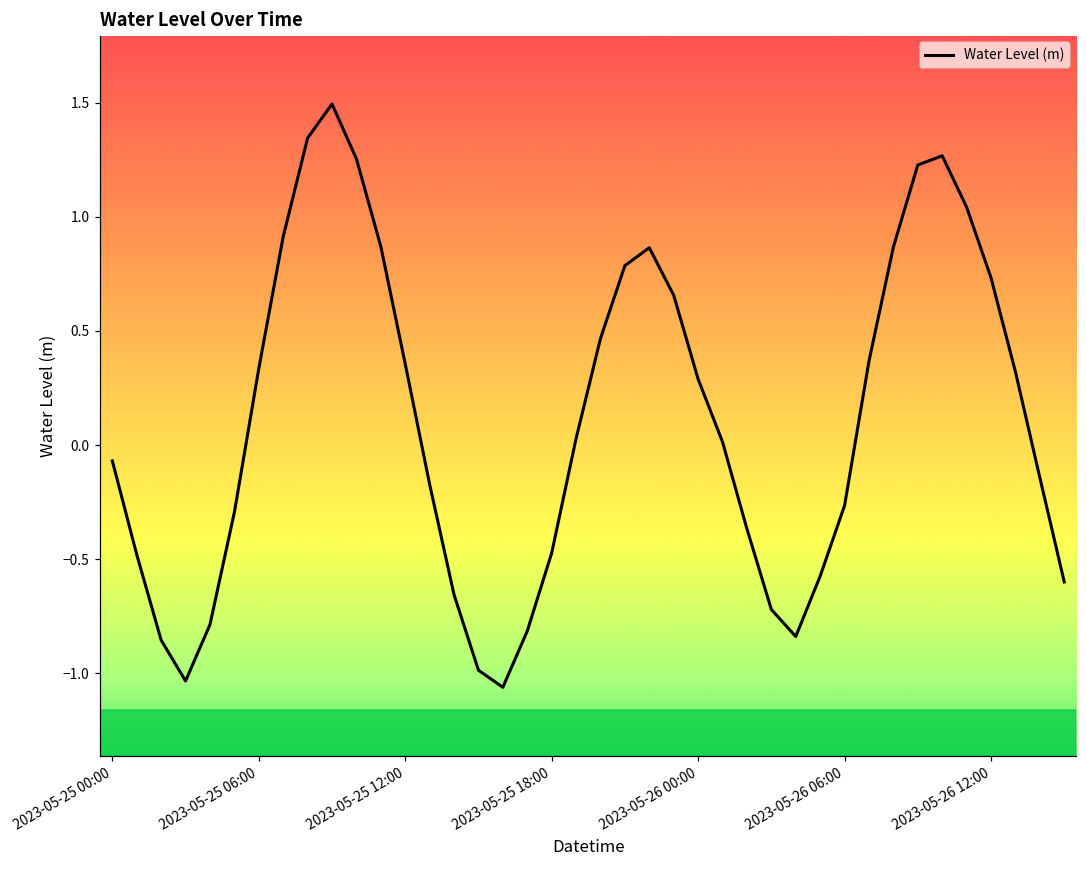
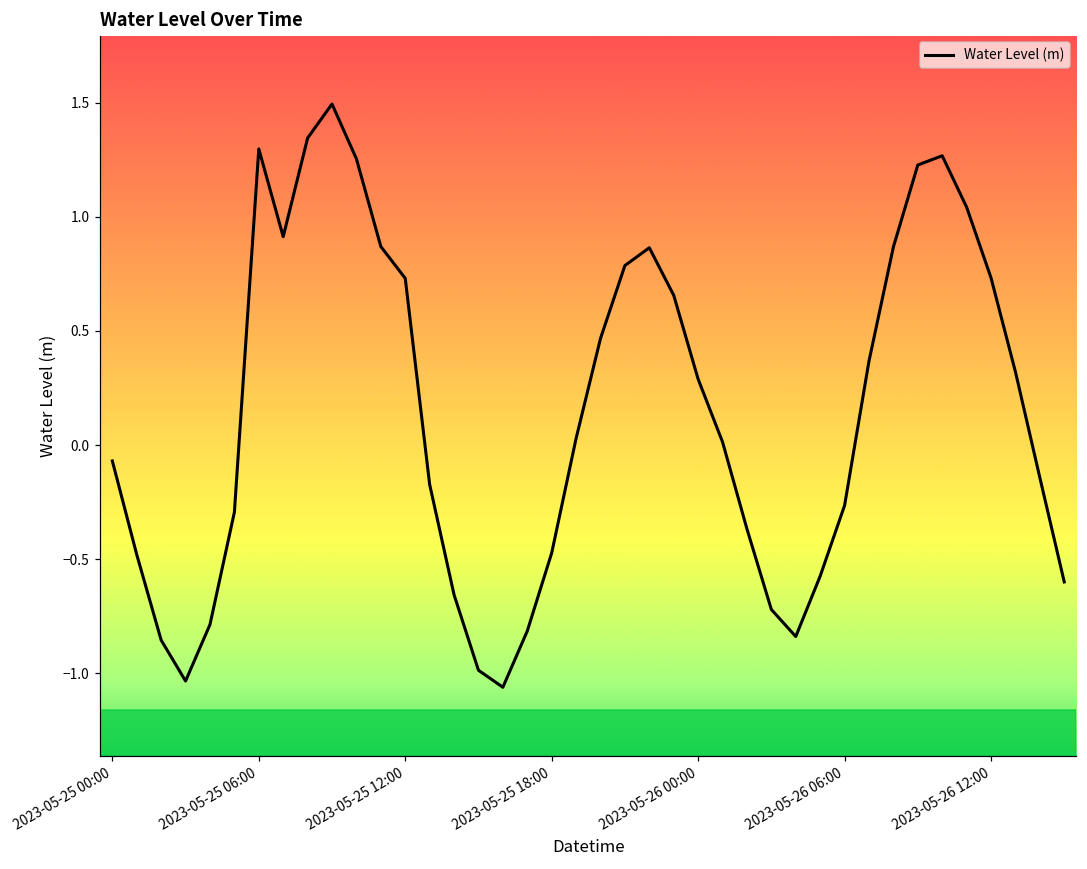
  {
    "2023-05-25 00:00": -0.07,
-   "2023-05-25 06:00": 0.33,
-   "2023-05-25 12:00": 0.36,
+   "2023-05-25 06:00": 1.30,
+   "2023-05-25 12:00": 0.73,
    "2023-05-25 18:00": -0.47,
    "2023-05-26 00:00": 0.29,
    "2023-05-26 06:00": -0.26,
    "2023-05-26 12:00": 0.73
  }
